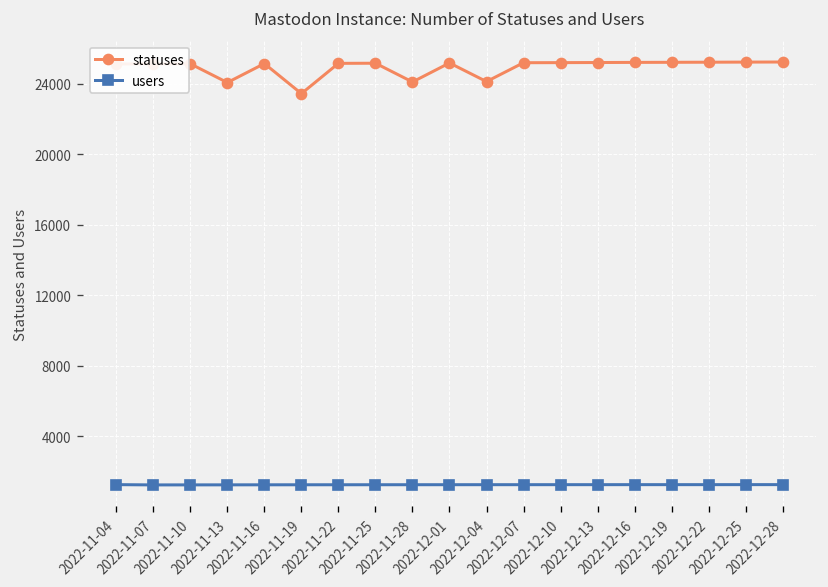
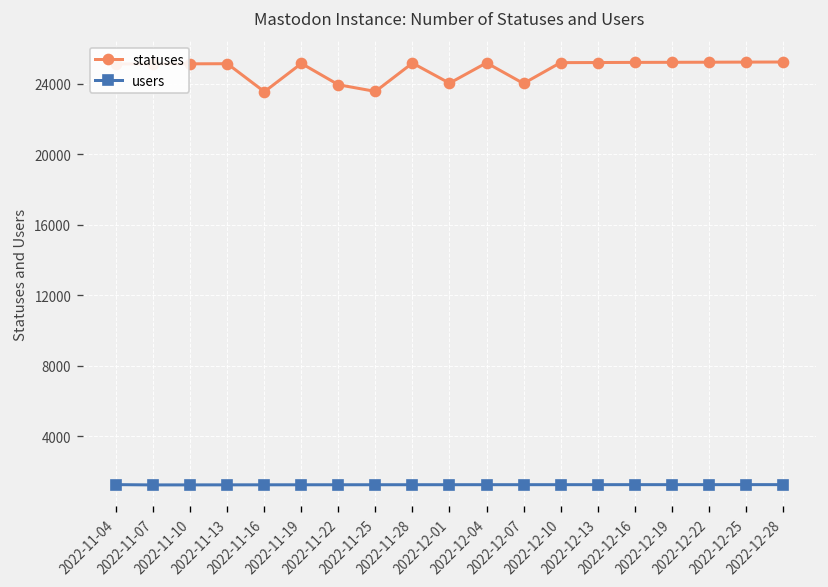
  {
    "statuses": {
      "2022-11-10": 25100,
-     "2022-11-13": 24100,
-     "2022-11-16": 25200,
-     "2022-11-19": 23400,
-     "2022-11-22": 25200,
-     "2022-11-25": 25200,
-     "2022-11-28": 24100,
-     "2022-12-01": 25200,
-     "2022-12-04": 24100,
-     "2022-12-07": 25200,
+     "2022-11-13": 25100,
+     "2022-11-16": 23600,
+     "2022-11-19": 25200,
+     "2022-11-22": 23900,
+     "2022-11-25": 23600,
+     "2022-11-28": 25200,
+     "2022-12-01": 24000,
+     "2022-12-04": 25200,
+     "2022-12-07": 24000,
      "2022-12-10": 25200,
      "2022-12-13": 25200,
      "2022-12-16": 25200,
      "2022-12-19": 25200,
      "2022-12-22": 25200,
      "2022-12-25": 25200,
      "2022-12-28": 25200
    },
    "users": {
      "2022-11-04": 1200,
      "2022-11-07": 1200,
      "2022-11-10": 1200,
      "2022-11-13": 1200,
      "2022-11-16": 1200,
      "2022-11-19": 1200,
      "2022-11-22": 1200,
      "2022-11-25": 1200,
      "2022-11-28": 1200,
      "2022-12-01": 1200,
      "2022-12-04": 1200,
      "2022-12-07": 1200,
      "2022-12-10": 1200,
      "2022-12-13": 1200,
      "2022-12-16": 1200,
      "2022-12-19": 1200,
      "2022-12-22": 1200,
      "2022-12-25": 1200,
      "2022-12-28": 1200
    }
  }
